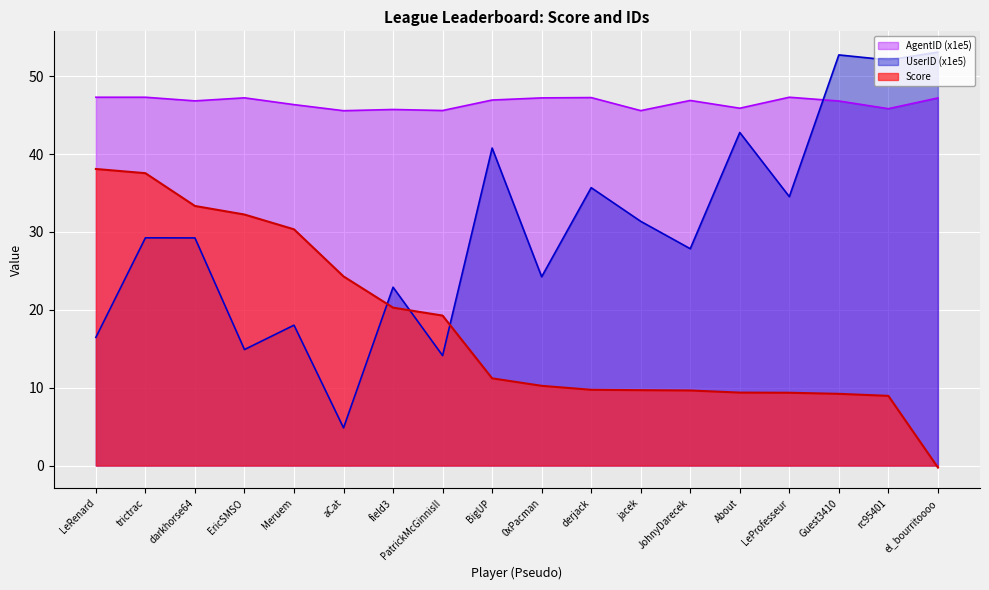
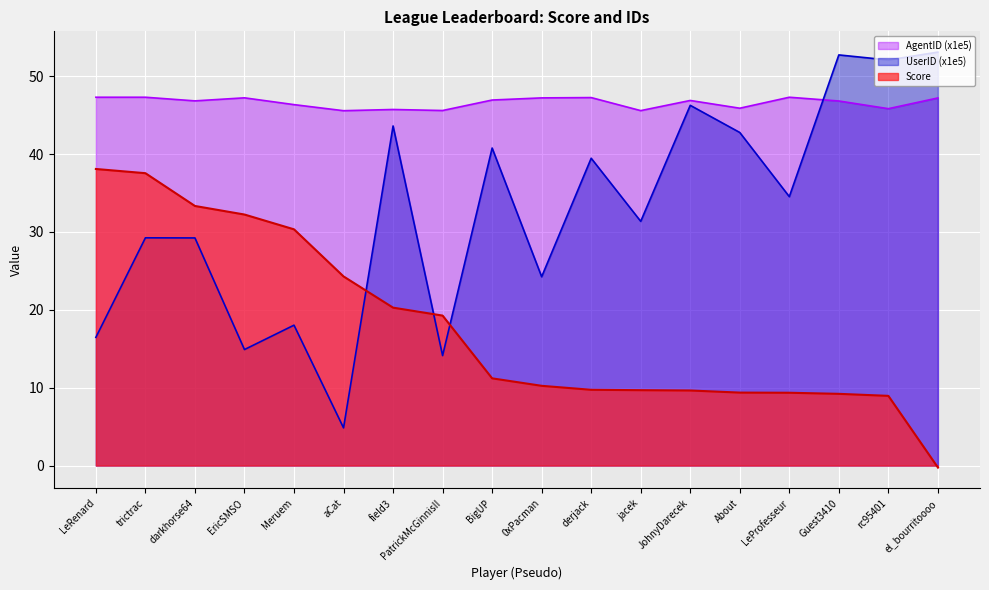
  {
    "AgentID (x1e5)": {
      "LeRenard": 47,
      "trictrac": 47,
      "darkhorse64": 47,
      "EricSMSO": 47,
      "Meruem": 46,
      "aCat": 46,
      "field3": 46,
      "PatrickMcGinnisII": 46,
      "BigUP": 47,
      "0xPacman": 47,
      "derjack": 47,
      "jacek": 46,
      "JohnyDarecek": 47,
      "About": 46,
      "LeProfesseur": 47,
      "Guest3410": 47,
      "rc95401": 46,
      "el_bourritoooo": 47
    },
    "UserID (x1e5)": {
      "LeRenard": 16,
      "trictrac": 29,
      "darkhorse64": 29,
      "EricSMSO": 15,
      "Meruem": 18,
      "aCat": 5,
-     "field3": 23,
+     "field3": 44,
      "PatrickMcGinnisII": 14,
      "BigUP": 41,
      "0xPacman": 24,
-     "derjack": 36,
+     "derjack": 39,
      "jacek": 31,
-     "JohnyDarecek": 28,
+     "JohnyDarecek": 46,
      "About": 43,
      "LeProfesseur": 35,
      "Guest3410": 53
    }
  }
